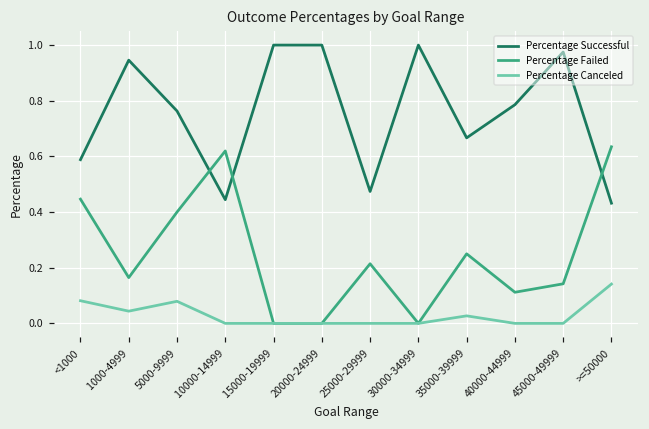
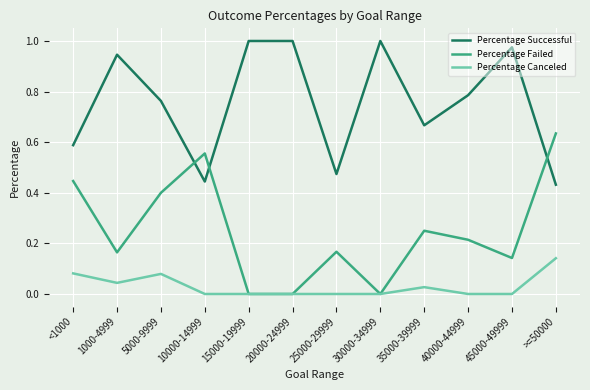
  {
    "Percentage Successful": {
      "<1000": 0.59,
      "1000-4999": 0.95,
      "5000-9999": 0.76,
      "10000-14999": 0.44,
      "15000-19999": 1.00,
      "20000-24999": 1.00,
      "25000-29999": 0.47,
      "30000-34999": 1.00,
      "35000-39999": 0.67,
      "40000-44999": 0.79,
      ">=50000": 0.43
    },
    "Percentage Failed": {
      "<1000": 0.45,
      "1000-4999": 0.16,
      "5000-9999": 0.40,
-     "10000-14999": 0.62,
-     "25000-29999": 0.21,
+     "10000-14999": 0.56,
+     "25000-29999": 0.17,
      "35000-39999": 0.25,
-     "40000-44999": 0.11,
+     "40000-44999": 0.21,
      "45000-49999": 0.14,
      ">=50000": 0.63
    },
    "Percentage Canceled": {
      "<1000": 0.08,
      "1000-4999": 0.04,
      "5000-9999": 0.08,
      "10000-14999": 0.00,
      "25000-29999": 0.00,
      "35000-39999": 0.03,
      "40000-44999": 0.00,
      "45000-49999": 0.00,
      ">=50000": 0.14
    }
  }
